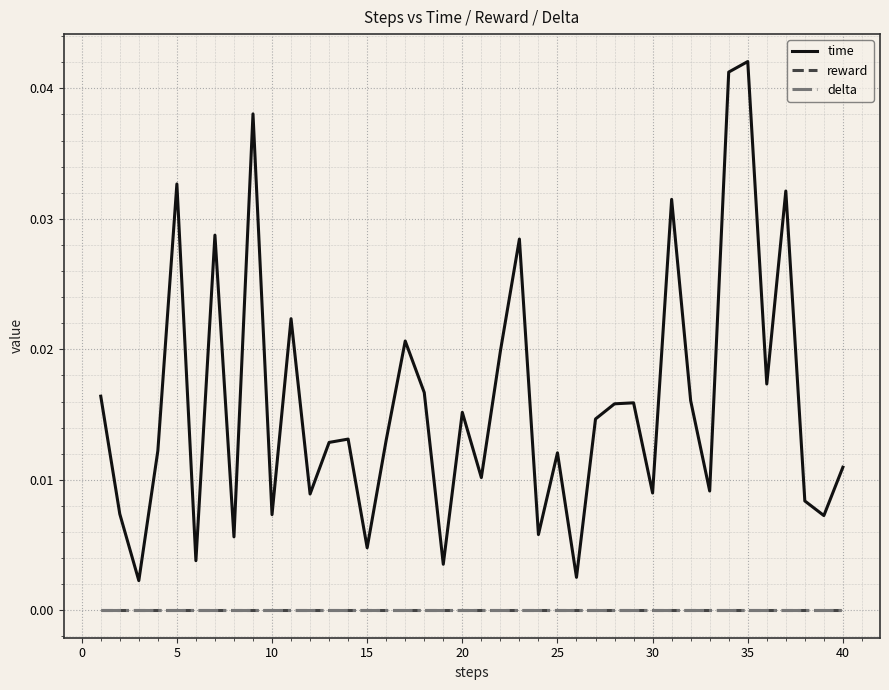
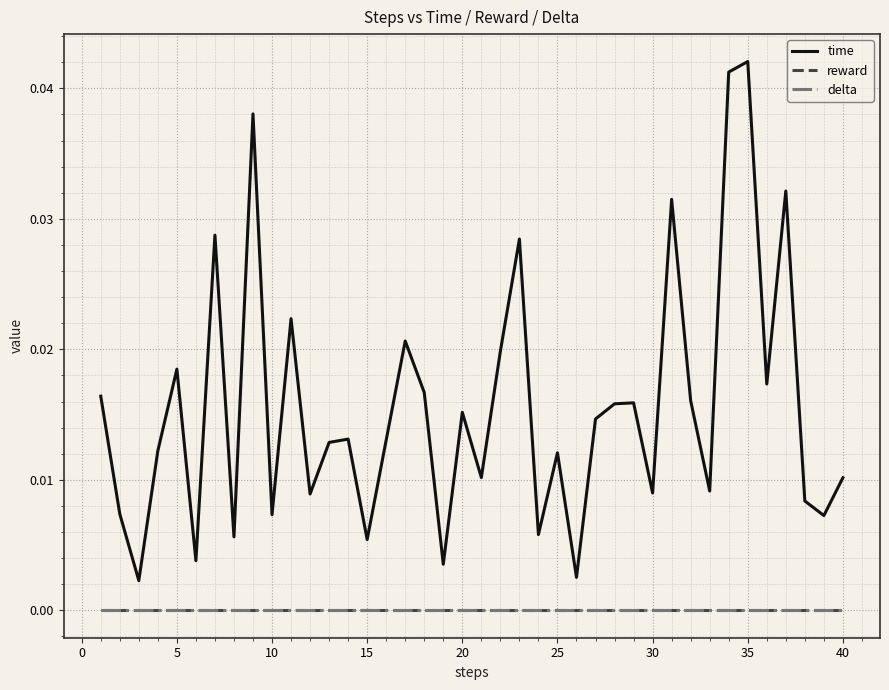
  {
    "time": {
-     "5": 0.0327,
+     "5": 0.0185,
      "10": 0.0073,
-     "15": 0.0048,
+     "15": 0.0054,
      "20": 0.0152,
      "25": 0.0121,
      "30": 0.0090,
      "35": 0.0421,
-     "40": 0.0110
+     "40": 0.0102
    },
    "delta": {
      "5": 0.0000,
      "10": 0.0000,
      "15": 0.0000,
      "20": 0.0000,
      "25": 0.0000,
      "30": 0.0000,
      "35": 0.0000,
      "40": 0.0000
    }
  }
